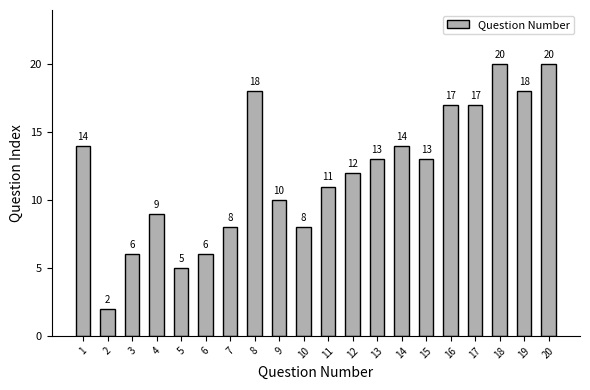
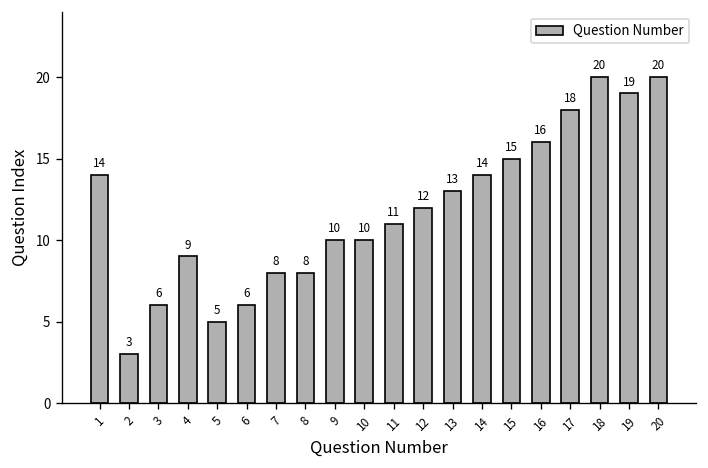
  {
    "1": 14,
-   "2": 2,
+   "2": 3,
    "3": 6,
    "4": 9,
    "5": 5,
    "6": 6,
    "7": 8,
-   "8": 18,
+   "8": 8,
    "9": 10,
-   "10": 8,
+   "10": 10,
    "11": 11,
    "12": 12,
    "13": 13,
    "14": 14,
-   "15": 13,
-   "16": 17,
-   "17": 17,
+   "15": 15,
+   "16": 16,
+   "17": 18,
    "18": 20,
-   "19": 18,
+   "19": 19,
    "20": 20
  }
